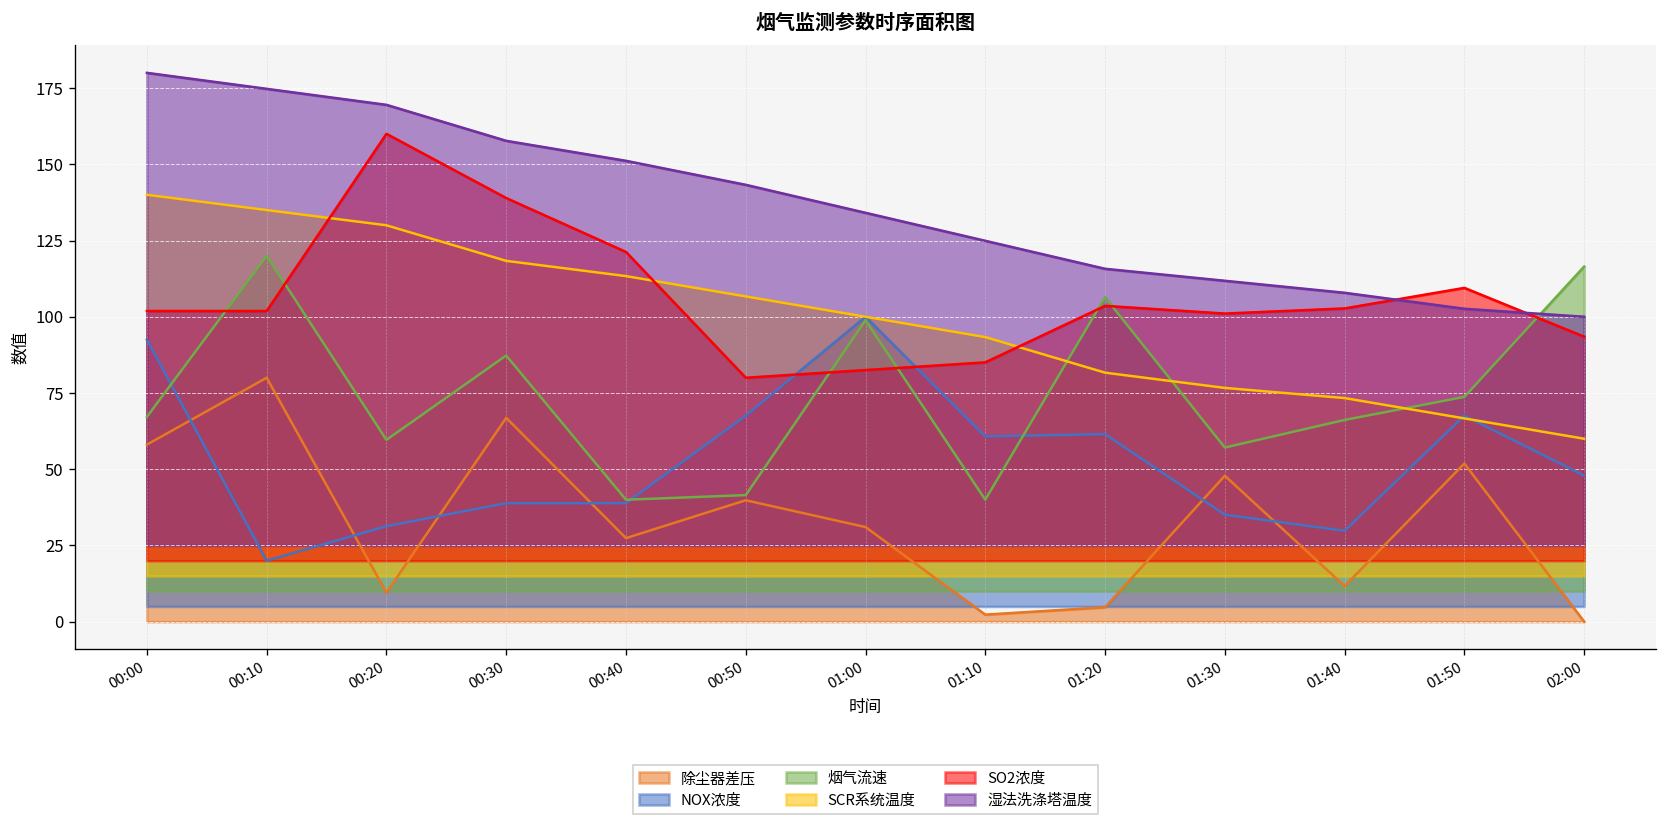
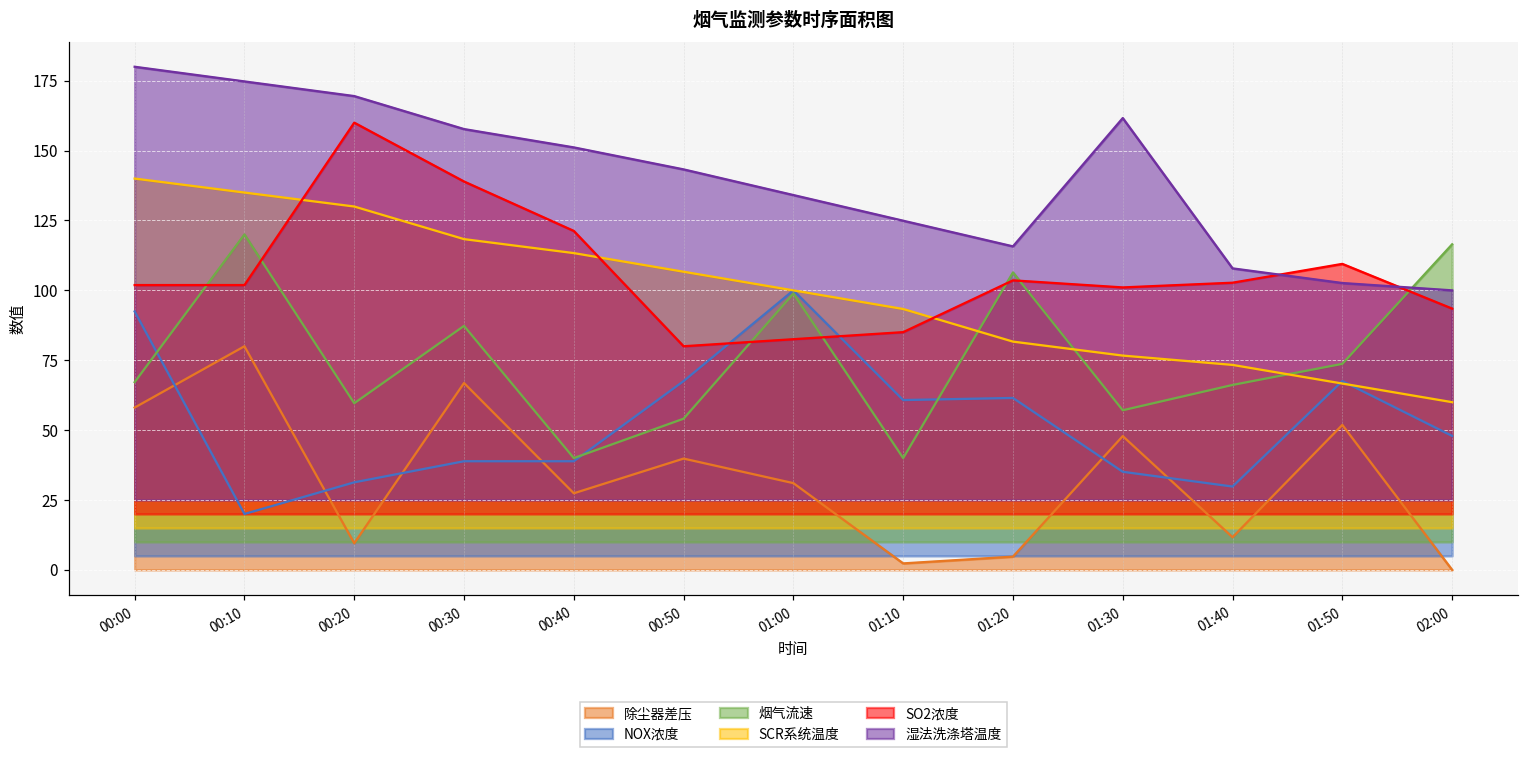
  {
    "除尘器差压": {
      "00:00": 58,
      "00:10": 80,
      "00:20": 10,
      "00:30": 67,
      "00:40": 27,
      "00:50": 40,
      "01:00": 31,
      "01:10": 2,
      "01:20": 5,
      "01:30": 48,
      "01:40": 12,
      "01:50": 52,
      "02:00": 0
    },
    "NOX浓度": {
      "00:00": 92,
      "00:10": 20,
      "00:20": 31,
      "00:30": 39,
      "00:40": 39,
      "00:50": 68,
      "01:10": 61,
      "01:20": 62,
      "01:30": 35,
      "01:40": 30,
      "02:00": 48
    },
    "烟气流速": {
      "00:00": 67,
      "00:10": 120,
      "00:20": 60,
      "00:30": 87,
      "00:40": 40,
-     "00:50": 42,
+     "00:50": 54,
      "01:00": 99,
      "01:10": 40,
      "01:20": 106,
      "01:30": 57,
      "01:40": 66,
      "01:50": 74,
      "02:00": 116
    },
    "SCR系统温度": {
      "00:00": 140,
      "00:10": 135,
      "00:20": 130,
      "00:30": 118,
      "00:40": 113,
      "00:50": 107,
      "01:10": 93,
      "01:20": 82,
      "01:30": 77,
      "01:40": 73,
      "02:00": 60
    },
    "SO2浓度": {
      "00:00": 102,
      "00:10": 102,
      "00:20": 160,
      "00:30": 139,
      "00:40": 121,
      "00:50": 80,
      "01:00": 83,
      "01:10": 85,
      "01:20": 104,
      "01:30": 101,
      "01:40": 103,
      "01:50": 109,
      "02:00": 93
    },
    "湿法洗涤塔温度": {
      "00:00": 180,
      "00:10": 175,
      "00:20": 170,
      "00:30": 158,
      "00:40": 151,
      "00:50": 143,
      "01:00": 134,
      "01:10": 125,
      "01:20": 116,
-     "01:30": 112,
+     "01:30": 162,
      "01:40": 108,
      "01:50": 103,
      "02:00": 100
    }
  }
